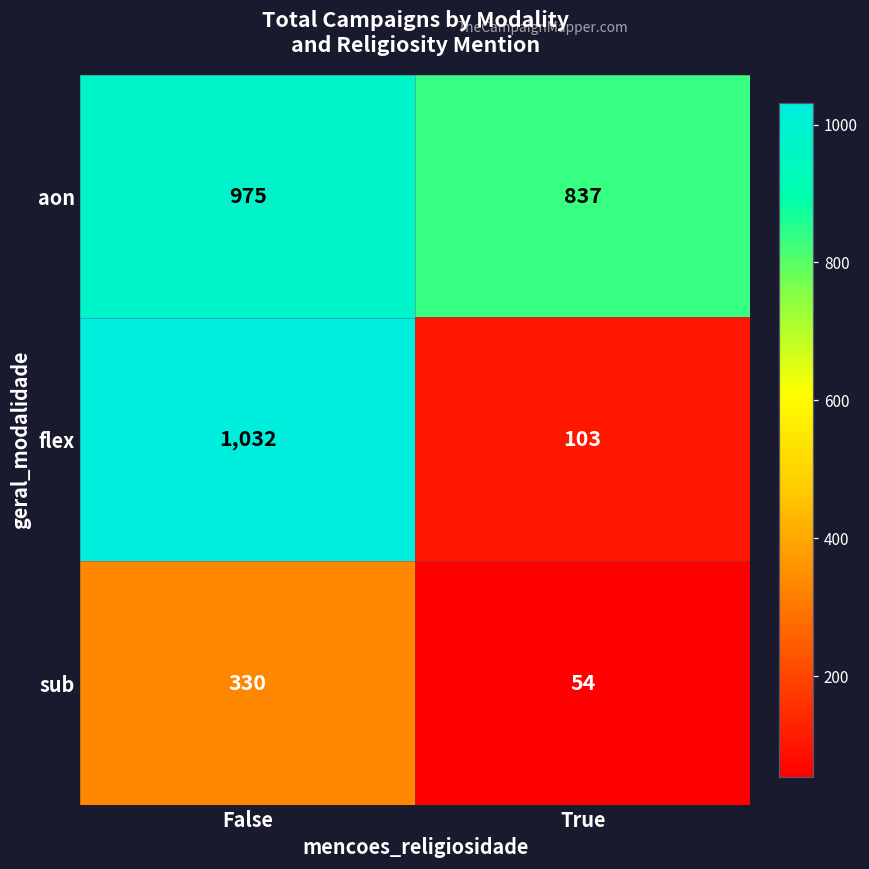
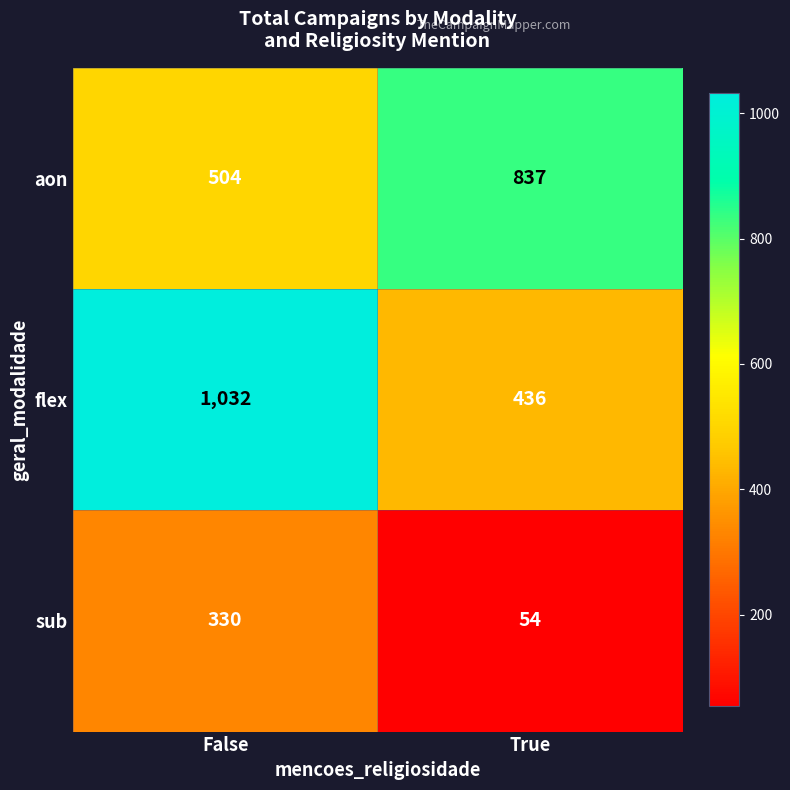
  {
    "aon": {
-     "False": "975",
+     "False": "504",
      "True": "837"
    },
    "flex": {
      "False": "1,032",
-     "True": "103"
+     "True": "436"
    },
    "sub": {
      "False": "330",
      "True": "54"
    }
  }
